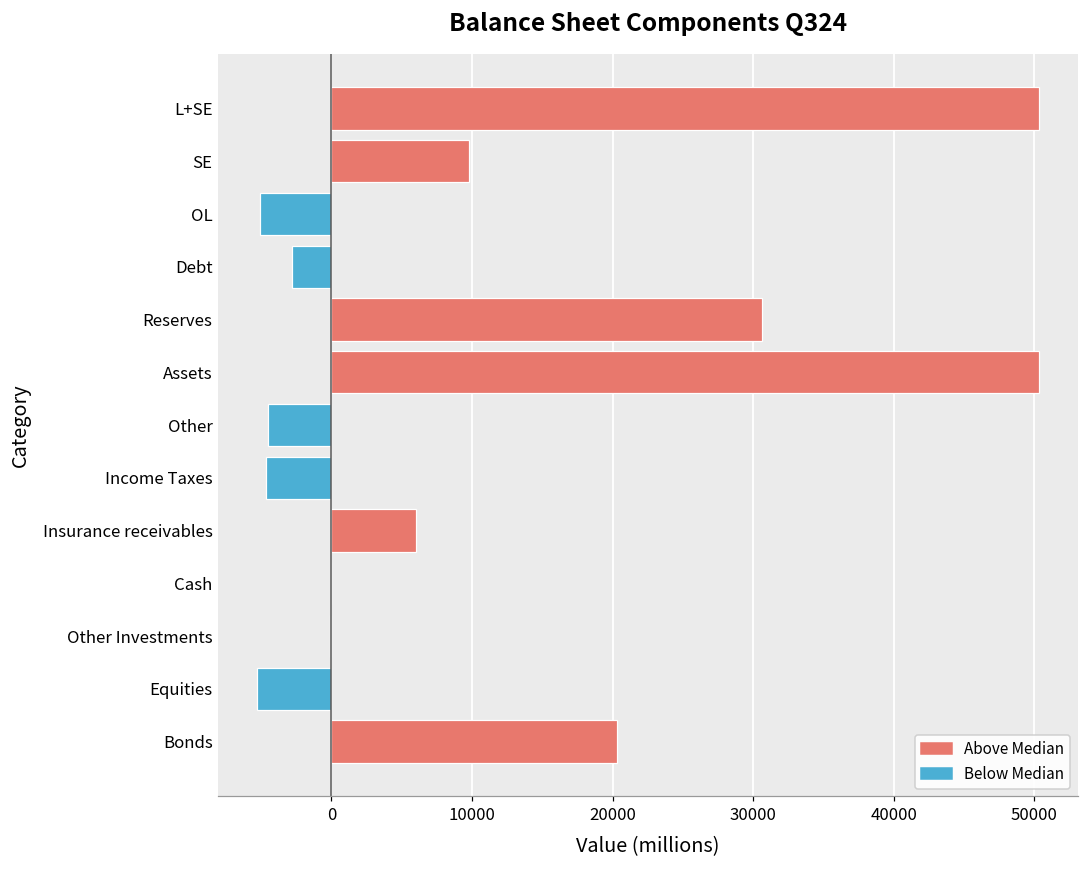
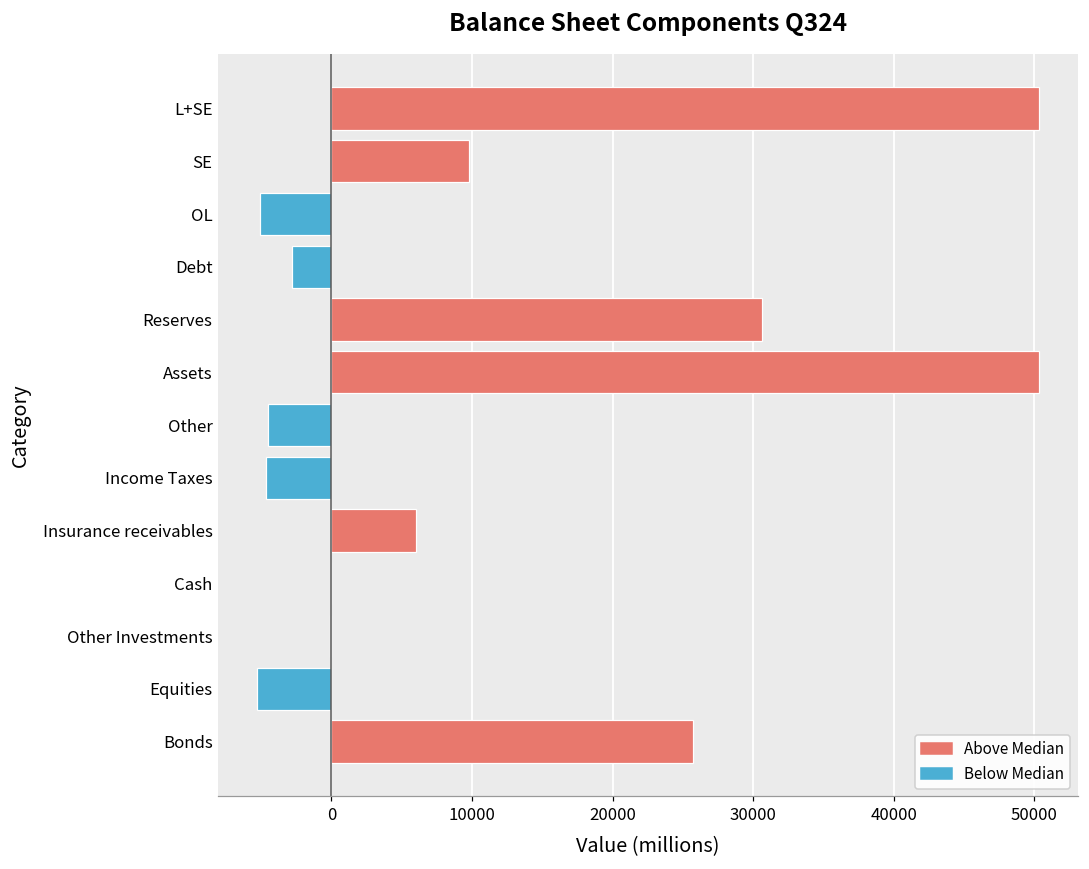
  {
    "L+SE": 50300,
    "SE": 9800,
    "OL": -5100,
    "Debt": -2800,
    "Reserves": 30700,
    "Assets": 50300,
    "Other": -4500,
    "Income Taxes": -4700,
    "Insurance receivables": 6000,
    "Cash": 0,
    "Equities": -5300,
-   "Bonds": 20300
+   "Bonds": 25700
  }
